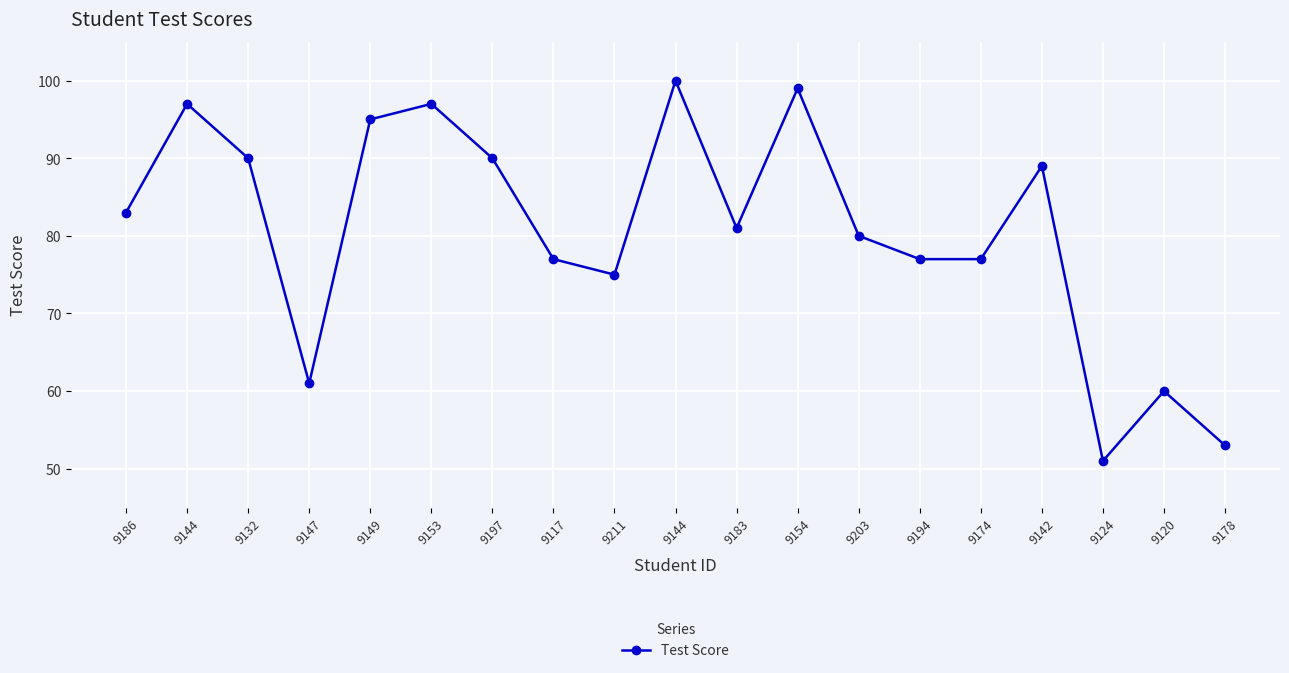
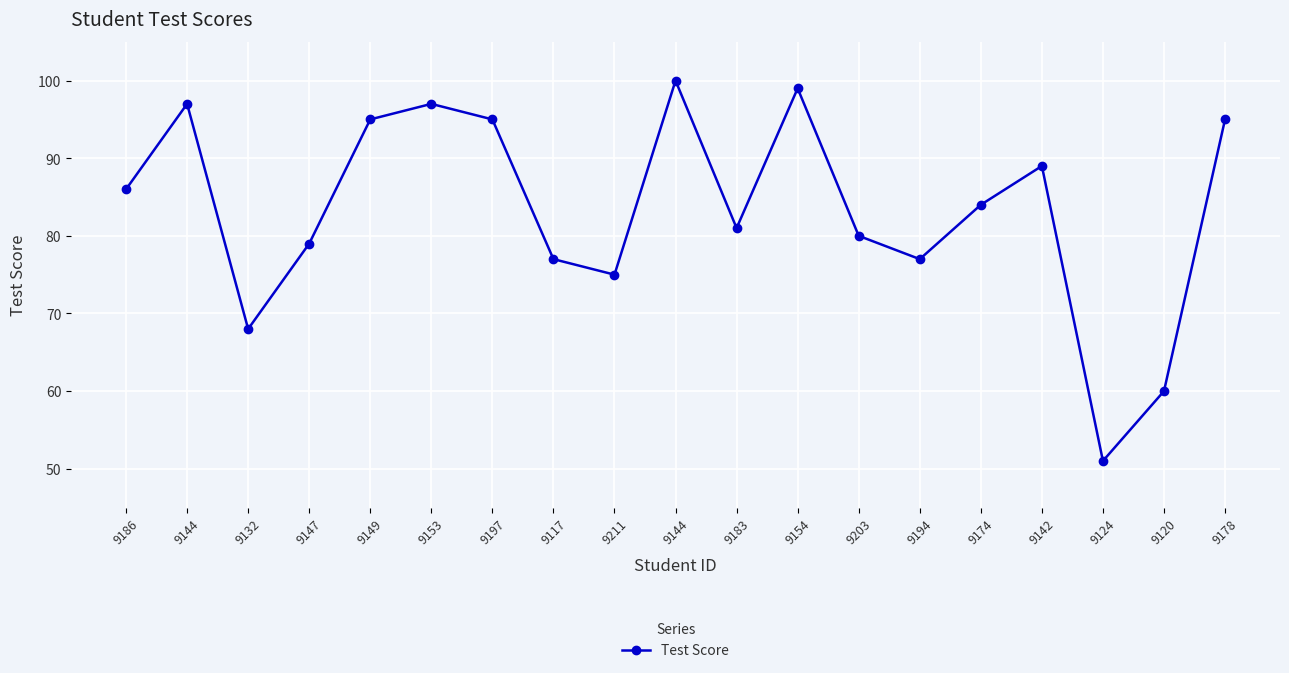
  {
-   "9186": 83,
-   "9132": 90,
-   "9147": 61,
+   "9186": 86,
+   "9132": 68,
+   "9147": 79,
    "9149": 95,
    "9153": 97,
-   "9197": 90,
+   "9197": 95,
    "9117": 77,
    "9211": 75,
    "9183": 81,
    "9154": 99,
    "9203": 80,
    "9194": 77,
-   "9174": 77,
+   "9174": 84,
    "9142": 89,
    "9124": 51,
    "9120": 60,
-   "9178": 53
+   "9178": 95
  }
